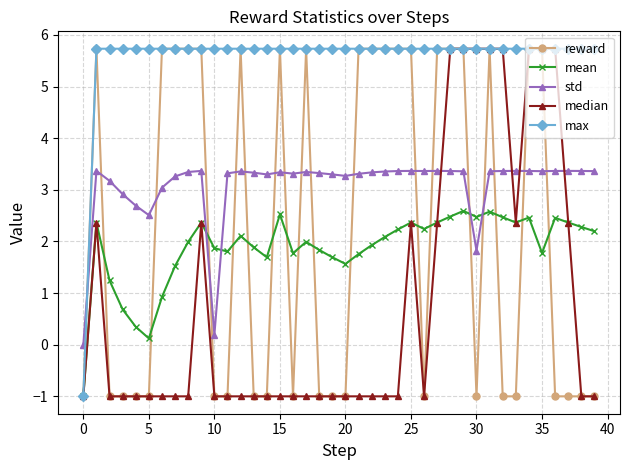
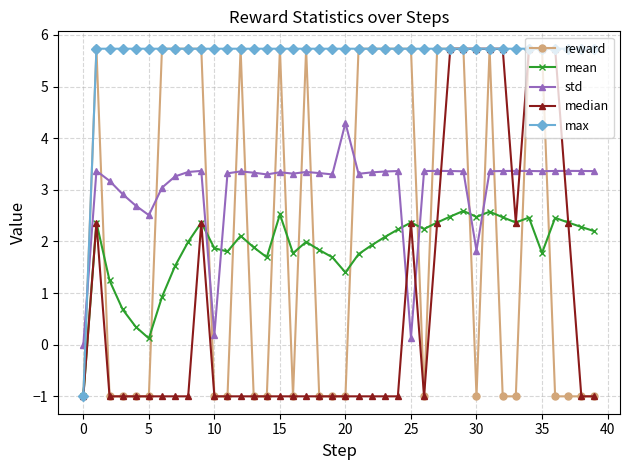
  {
    "reward": {
      "30": -1.0
    },
    "mean": {
      "5": 0.1,
      "10": 1.9,
      "15": 2.5,
-     "20": 1.6,
+     "20": 1.4,
      "30": 2.5,
      "35": 1.8
    },
    "std": {
      "0": 0.0,
      "5": 2.5,
      "10": 0.2,
      "15": 3.3,
-     "20": 3.3,
-     "25": 3.4,
+     "20": 4.3,
+     "25": 0.1,
      "30": 1.8,
      "35": 3.4
    },
    "median": {
      "15": -1.0
    },
    "max": {
      "5": 5.7,
      "10": 5.7,
      "20": 5.7
    }
  }
